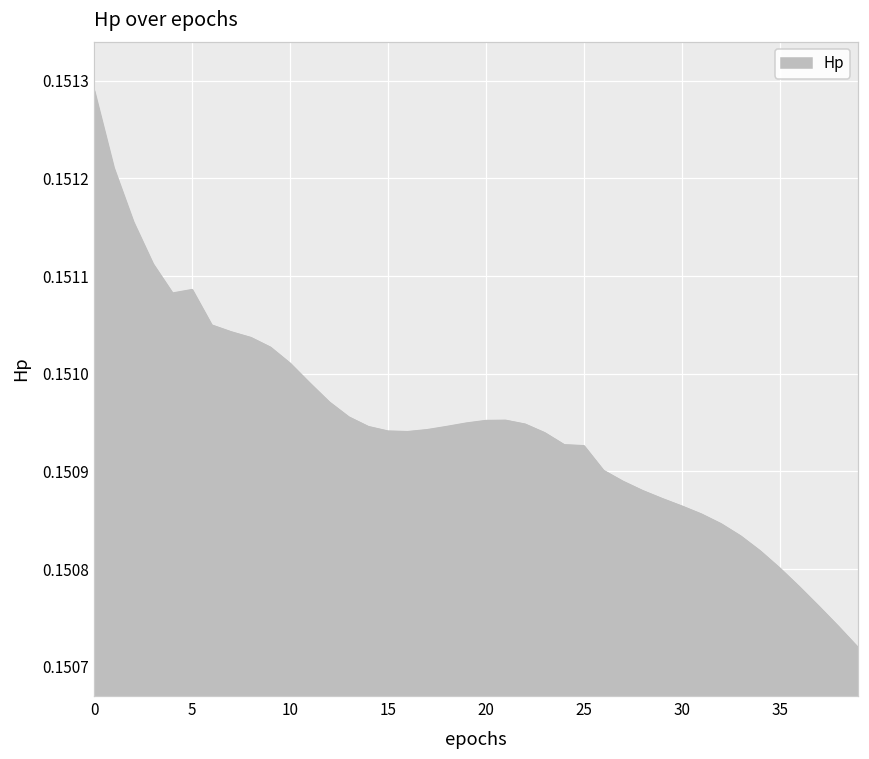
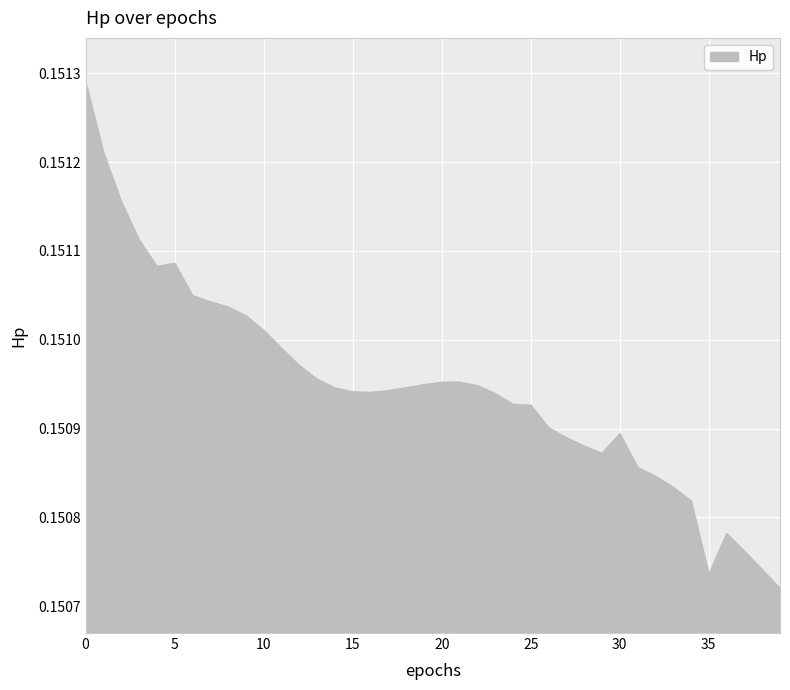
  {
    "0": 0.15129,
    "5": 0.15109,
    "10": 0.15101,
    "15": 0.15094,
    "20": 0.15095,
    "25": 0.15093,
-   "30": 0.15086,
-   "35": 0.15080
+   "30": 0.15089,
+   "35": 0.15074
  }
